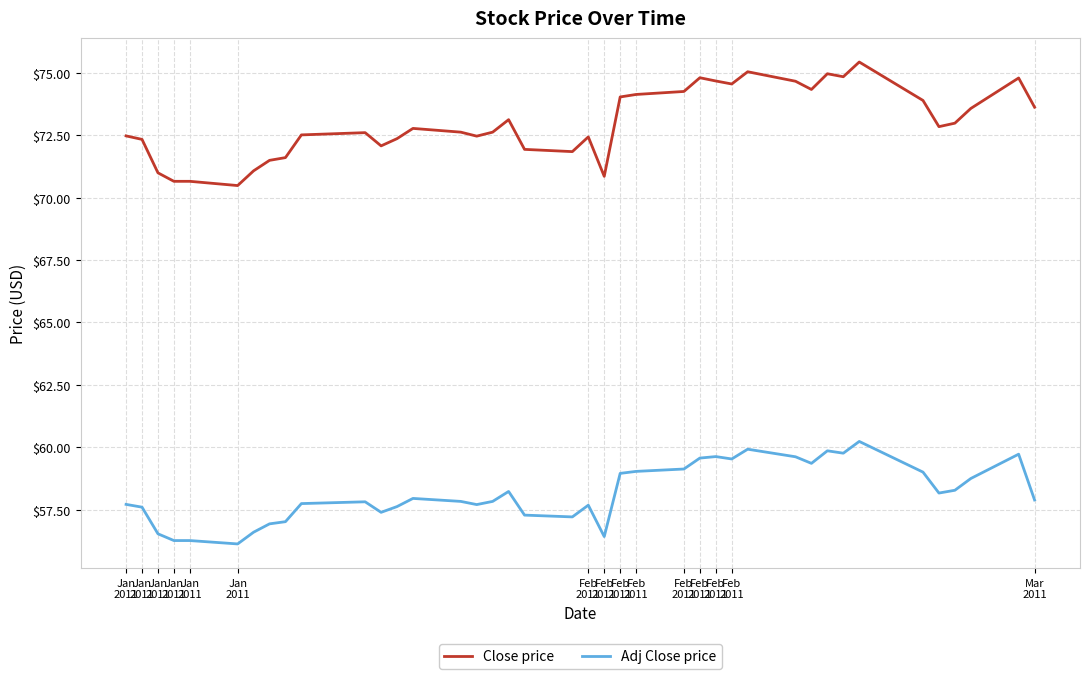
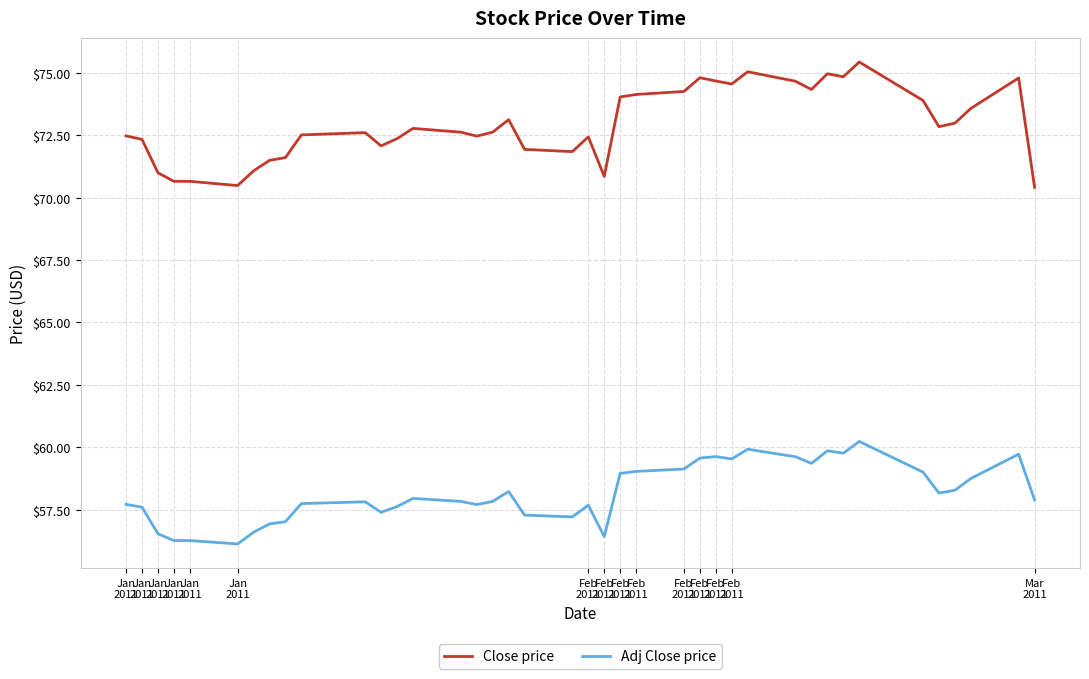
  {
    "Close price": {
      "Jan 2011": "$70.5",
-     "Mar 2011": "$73.6"
+     "Mar 2011": "$70.4"
    },
    "Adj Close price": {
      "Jan 2011": "$56.1",
      "Mar 2011": "$57.9"
    }
  }
